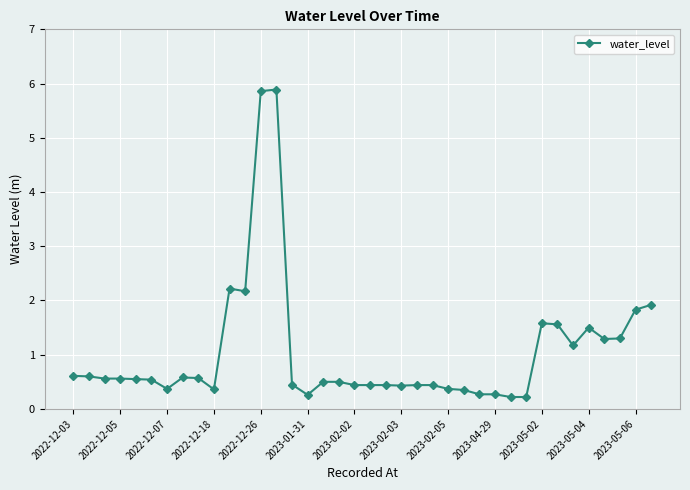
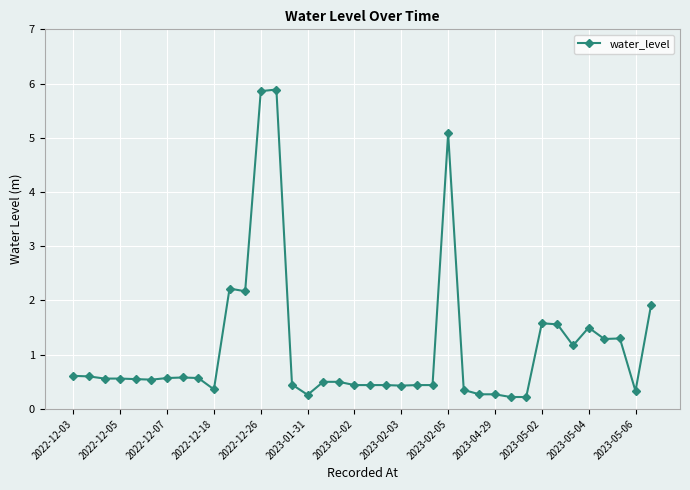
  {
    "2022-12-03": 0.6,
    "2022-12-05": 0.6,
-   "2022-12-07": 0.4,
+   "2022-12-07": 0.6,
    "2022-12-18": 0.4,
    "2022-12-26": 5.9,
    "2023-01-31": 0.3,
    "2023-02-02": 0.4,
    "2023-02-03": 0.4,
-   "2023-02-05": 0.4,
+   "2023-02-05": 5.1,
    "2023-04-29": 0.3,
    "2023-05-02": 1.6,
    "2023-05-04": 1.5,
-   "2023-05-06": 1.8
+   "2023-05-06": 0.3
  }
